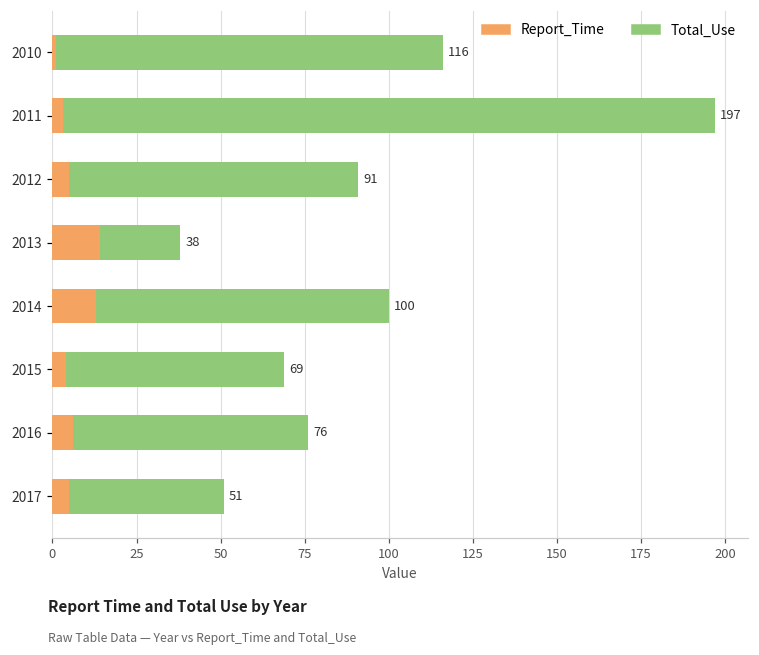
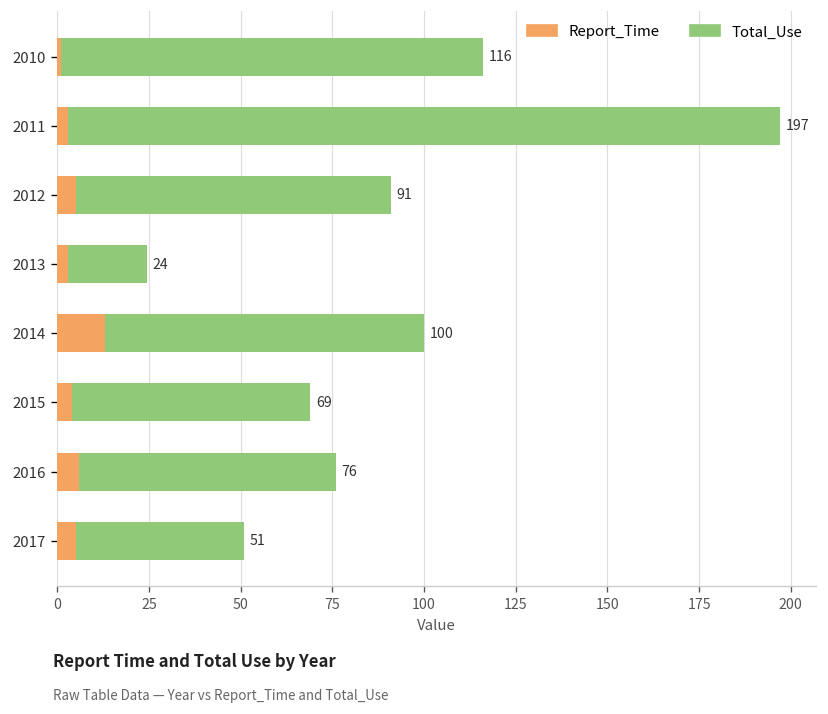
  {
    "Total_Use": {
      "2010": 116,
      "2011": 197,
      "2012": 91,
-     "2013": 38,
+     "2013": 24,
      "2014": 100,
      "2015": 69,
      "2016": 76,
      "2017": 51
    },
    "Report_Time": {
-     "2013": 14
+     "2013": 3
    }
  }
